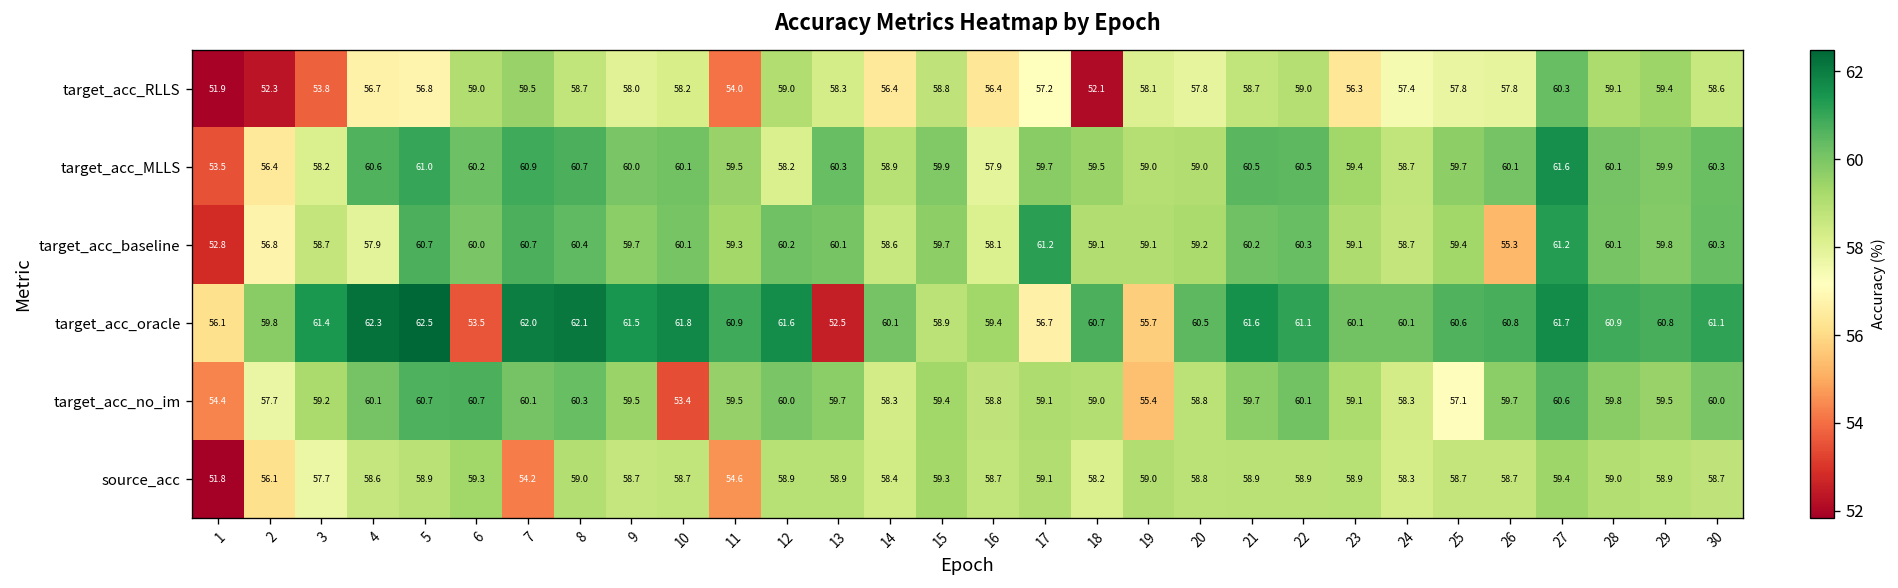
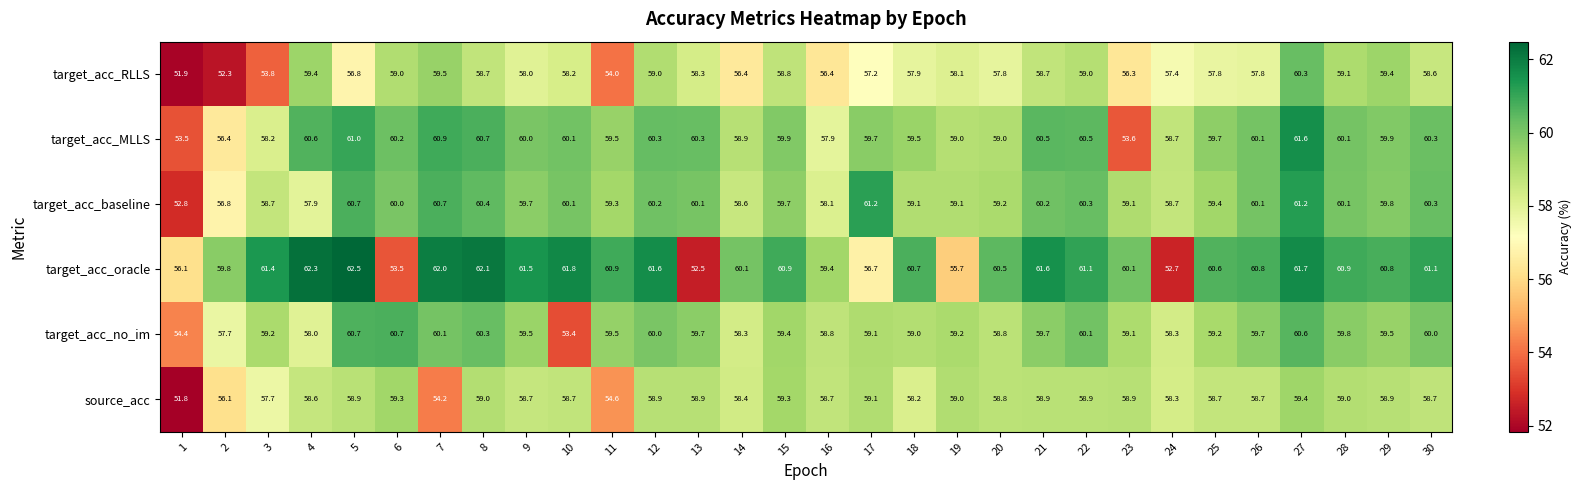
  {
    "target_acc_RLLS": {
      "1": 51.9,
      "2": 52.3,
      "3": 53.8,
-     "4": 56.7,
+     "4": 59.4,
      "5": 56.8,
      "6": 59.0,
      "7": 59.5,
      "8": 58.7,
      "9": 58.0,
      "10": 58.2,
      "11": 54.0,
      "12": 59.0,
      "13": 58.3,
      "14": 56.4,
      "15": 58.8,
      "16": 56.4,
      "17": 57.2,
-     "18": 52.1,
+     "18": 57.9,
      "19": 58.1,
      "20": 57.8,
      "21": 58.7,
      "22": 59.0,
      "23": 56.3,
      "24": 57.4,
      "25": 57.8,
      "26": 57.8,
      "27": 60.3,
      "28": 59.1,
      "29": 59.4,
      "30": 58.6
    },
    "target_acc_MLLS": {
      "1": 53.5,
      "2": 56.4,
      "3": 58.2,
      "4": 60.6,
      "5": 61.0,
      "6": 60.2,
      "7": 60.9,
      "8": 60.7,
      "9": 60.0,
      "10": 60.1,
      "11": 59.5,
-     "12": 58.2,
+     "12": 60.3,
      "13": 60.3,
      "14": 58.9,
      "15": 59.9,
      "16": 57.9,
      "17": 59.7,
      "18": 59.5,
      "19": 59.0,
      "20": 59.0,
      "21": 60.5,
      "22": 60.5,
-     "23": 59.4,
+     "23": 53.6,
      "24": 58.7,
      "25": 59.7,
      "26": 60.1,
      "27": 61.6,
      "28": 60.1,
      "29": 59.9,
      "30": 60.3
    },
    "target_acc_baseline": {
      "1": 52.8,
      "2": 56.8,
      "3": 58.7,
      "4": 57.9,
      "5": 60.7,
      "6": 60.0,
      "7": 60.7,
      "8": 60.4,
      "9": 59.7,
      "10": 60.1,
      "11": 59.3,
      "12": 60.2,
      "13": 60.1,
      "14": 58.6,
      "15": 59.7,
      "16": 58.1,
      "17": 61.2,
      "18": 59.1,
      "19": 59.1,
      "20": 59.2,
      "21": 60.2,
      "22": 60.3,
      "23": 59.1,
      "24": 58.7,
      "25": 59.4,
-     "26": 55.3,
+     "26": 60.1,
      "27": 61.2,
      "28": 60.1,
      "29": 59.8,
      "30": 60.3
    },
    "target_acc_oracle": {
      "1": 56.1,
      "2": 59.8,
      "3": 61.4,
      "4": 62.3,
      "5": 62.5,
      "6": 53.5,
      "7": 62.0,
      "8": 62.1,
      "9": 61.5,
      "10": 61.8,
      "11": 60.9,
      "12": 61.6,
      "13": 52.5,
      "14": 60.1,
-     "15": 58.9,
+     "15": 60.9,
      "16": 59.4,
      "17": 56.7,
      "18": 60.7,
      "19": 55.7,
      "20": 60.5,
      "21": 61.6,
      "22": 61.1,
      "23": 60.1,
-     "24": 60.1,
+     "24": 52.7,
      "25": 60.6,
      "26": 60.8,
      "27": 61.7,
      "28": 60.9,
      "29": 60.8,
      "30": 61.1
    },
    "target_acc_no_im": {
      "1": 54.4,
      "2": 57.7,
      "3": 59.2,
-     "4": 60.1,
+     "4": 58.0,
      "5": 60.7,
      "6": 60.7,
      "7": 60.1,
      "8": 60.3,
      "9": 59.5,
      "10": 53.4,
      "11": 59.5,
      "12": 60.0,
      "13": 59.7,
      "14": 58.3,
      "15": 59.4,
      "16": 58.8,
      "17": 59.1,
      "18": 59.0,
-     "19": 55.4,
+     "19": 59.2,
      "20": 58.8,
      "21": 59.7,
      "22": 60.1,
      "23": 59.1,
      "24": 58.3,
-     "25": 57.1,
+     "25": 59.2,
      "26": 59.7,
      "27": 60.6,
      "28": 59.8,
      "29": 59.5,
      "30": 60.0
    },
    "source_acc": {
      "1": 51.8,
      "2": 56.1,
      "3": 57.7,
      "4": 58.6,
      "5": 58.9,
      "6": 59.3,
      "7": 54.2,
      "8": 59.0,
      "9": 58.7,
      "10": 58.7,
      "11": 54.6,
      "12": 58.9,
      "13": 58.9,
      "14": 58.4,
      "15": 59.3,
      "16": 58.7,
      "17": 59.1,
      "18": 58.2,
      "19": 59.0,
      "20": 58.8,
      "21": 58.9,
      "22": 58.9,
      "23": 58.9,
      "24": 58.3,
      "25": 58.7,
      "26": 58.7,
      "27": 59.4,
      "28": 59.0,
      "29": 58.9,
      "30": 58.7
    }
  }
